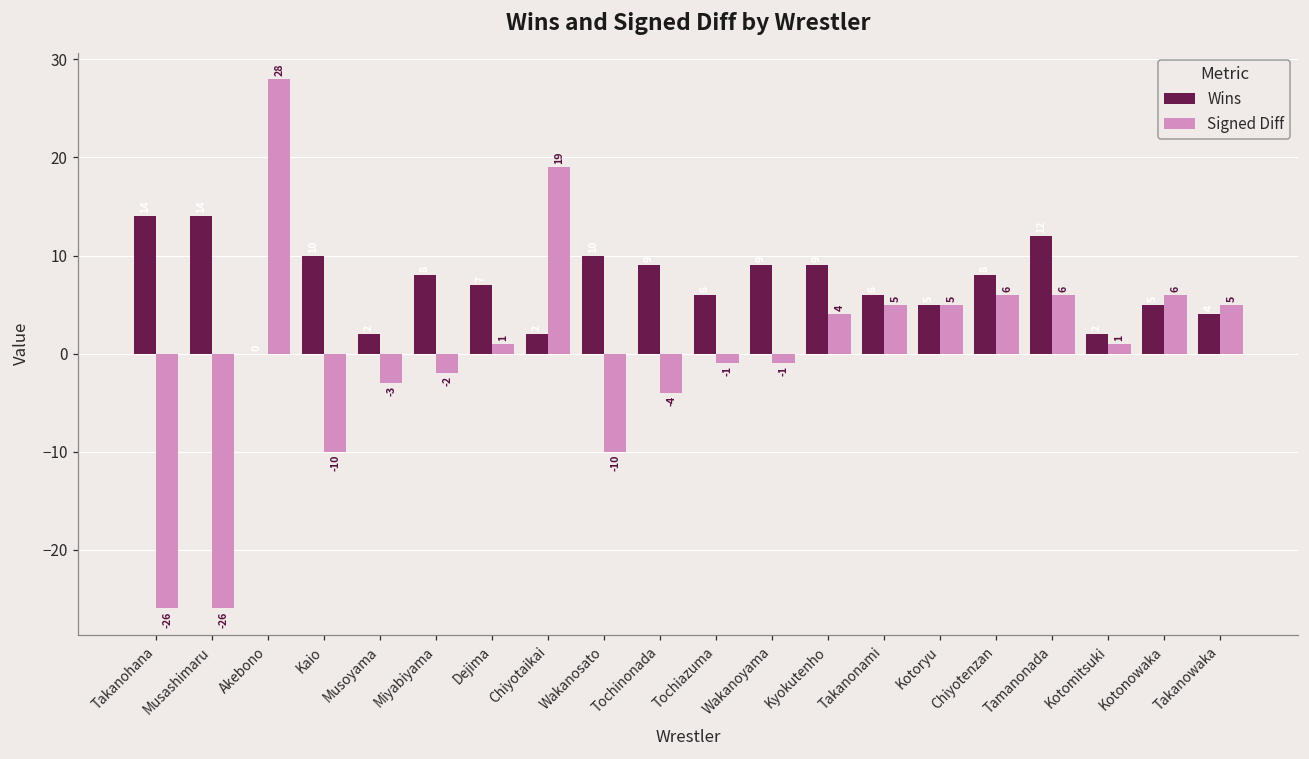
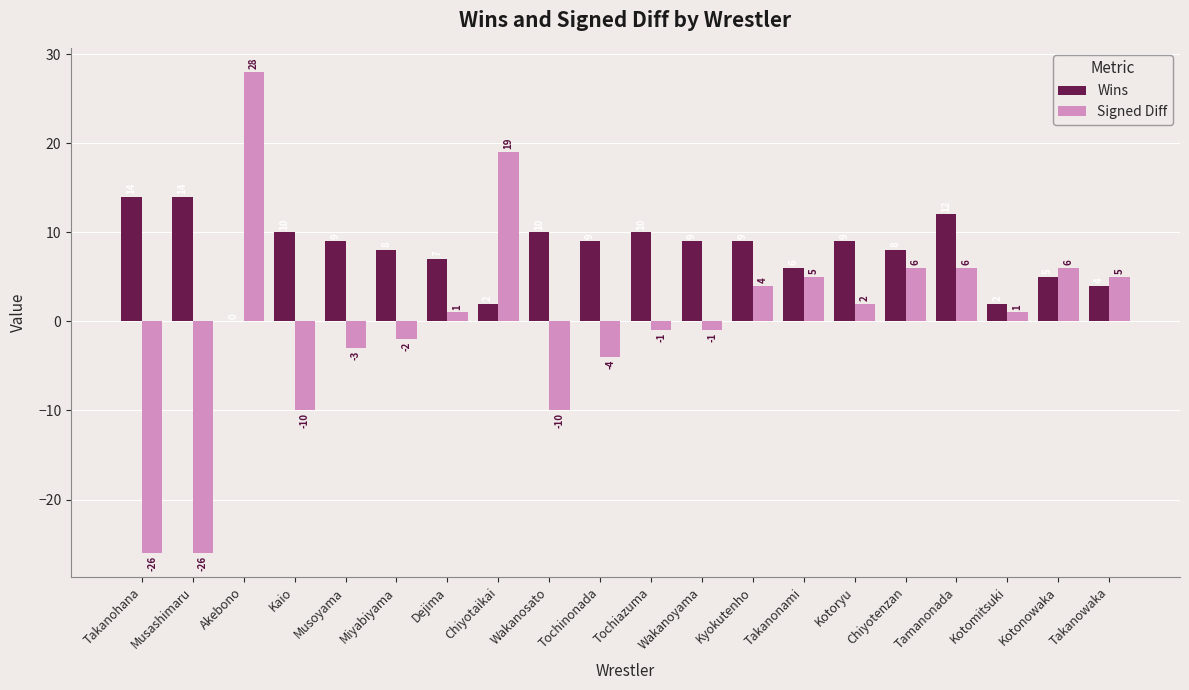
  {
    "Wins": {
      "Takanohana": 14,
      "Musashimaru": 14,
      "Akebono": 0,
      "Kaio": 10,
-     "Musoyama": 2,
+     "Musoyama": 9,
      "Miyabiyama": 8,
      "Dejima": 7,
      "Chiyotaikai": 2,
      "Wakanosato": 10,
      "Tochinonada": 9,
-     "Tochiazuma": 6,
+     "Tochiazuma": 10,
      "Wakanoyama": 9,
      "Kyokutenho": 9,
      "Takanonami": 6,
-     "Kotoryu": 5,
+     "Kotoryu": 9,
      "Chiyotenzan": 8,
      "Tamanonada": 12,
      "Kotomitsuki": 2,
      "Kotonowaka": 5,
      "Takanowaka": 4
    },
    "Signed Diff": {
      "Takanohana": -26,
      "Musashimaru": -26,
      "Akebono": 28,
      "Kaio": -10,
      "Musoyama": -3,
      "Miyabiyama": -2,
      "Dejima": 1,
      "Chiyotaikai": 19,
      "Wakanosato": -10,
      "Tochinonada": -4,
      "Tochiazuma": -1,
      "Wakanoyama": -1,
      "Kyokutenho": 4,
      "Takanonami": 5,
-     "Kotoryu": 5,
+     "Kotoryu": 2,
      "Chiyotenzan": 6,
      "Tamanonada": 6,
      "Kotomitsuki": 1,
      "Kotonowaka": 6,
      "Takanowaka": 5
    }
  }
